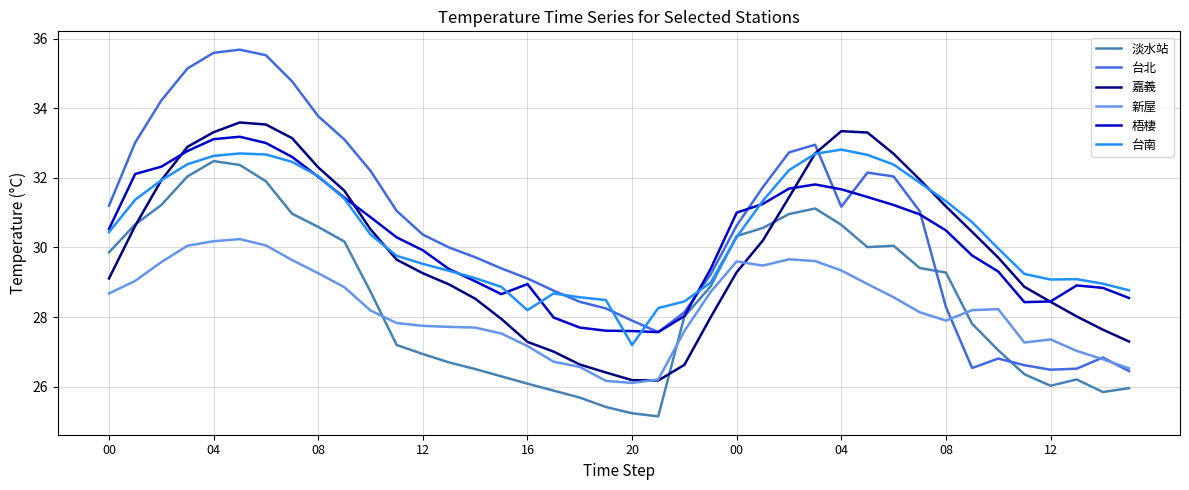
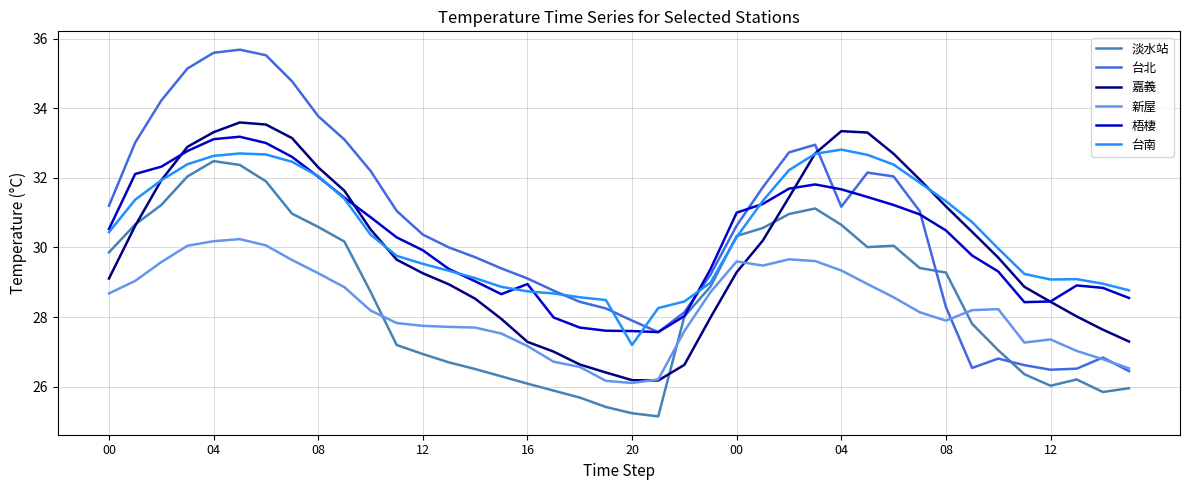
  {
    "嘉義": {
      "16": 27.3,
      "20": 26.2
    },
    "梧棲": {
      "16": 29.0,
      "20": 27.6
    },
    "台南": {
-     "16": 28.2,
+     "16": 28.7,
      "20": 27.2
    }
  }
